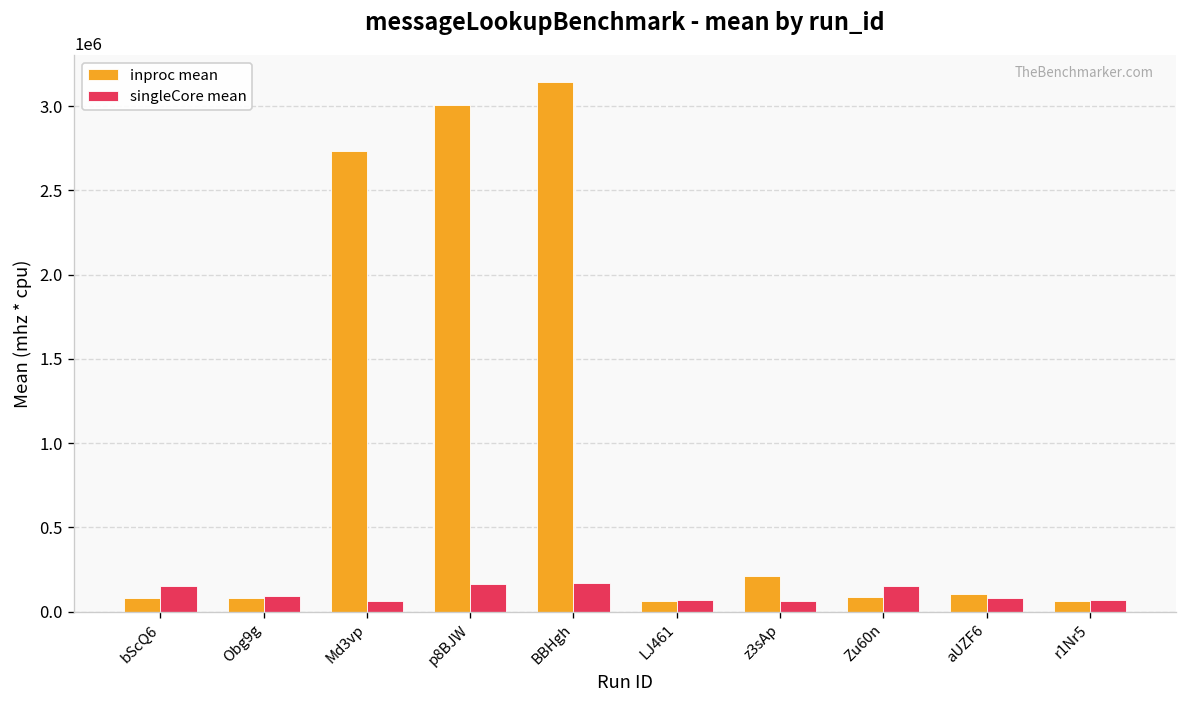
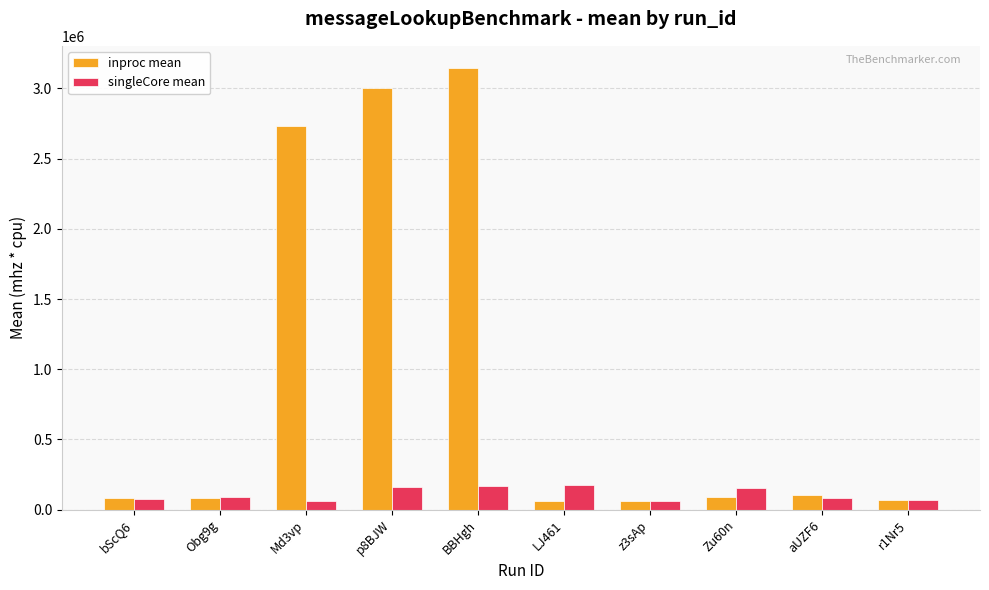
  {
    "inproc mean": {
      "bScQ6": 80000,
      "Obg9g": 80000,
      "Md3vp": 2730000,
      "p8BJW": 3000000,
      "BBHgh": 3150000,
      "LJ461": 60000,
-     "z3sAp": 210000,
+     "z3sAp": 60000,
      "Zu60n": 90000,
      "aUZF6": 110000,
      "r1Nr5": 70000
    },
    "singleCore mean": {
-     "bScQ6": 150000,
+     "bScQ6": 80000,
      "Obg9g": 90000,
      "Md3vp": 60000,
      "p8BJW": 160000,
      "BBHgh": 170000,
-     "LJ461": 70000,
+     "LJ461": 180000,
      "z3sAp": 60000,
      "Zu60n": 150000,
      "aUZF6": 80000,
      "r1Nr5": 70000
    }
  }
